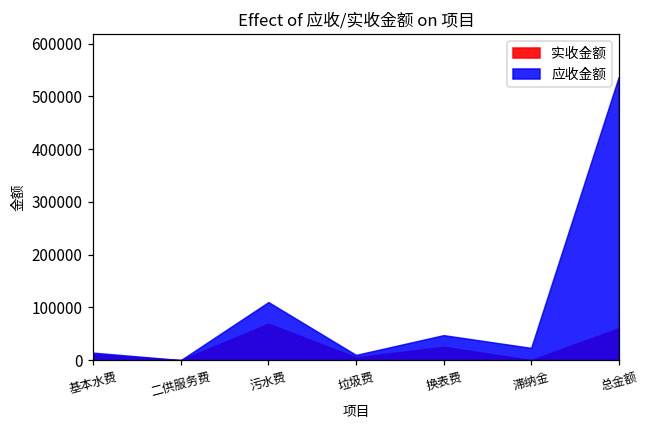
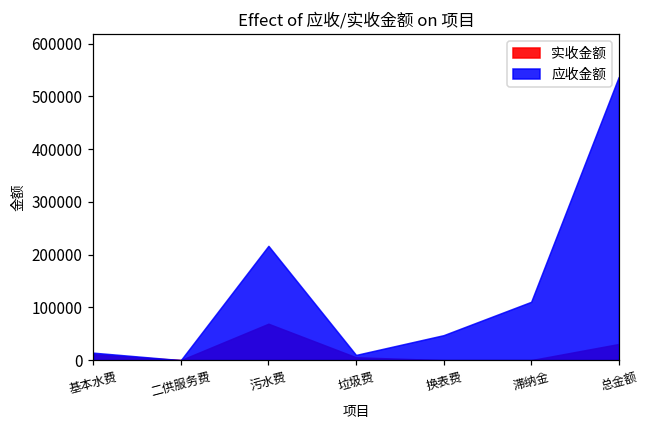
  {
    "实收金额": {
      "污水费": 70000,
-     "换表费": 30000,
+     "换表费": 0,
      "滞纳金": 0,
-     "总金额": 60000
+     "总金额": 30000
    },
    "应收金额": {
-     "污水费": 110000,
+     "污水费": 220000,
      "换表费": 50000,
-     "滞纳金": 20000,
+     "滞纳金": 110000,
      "总金额": 540000
    }
  }
